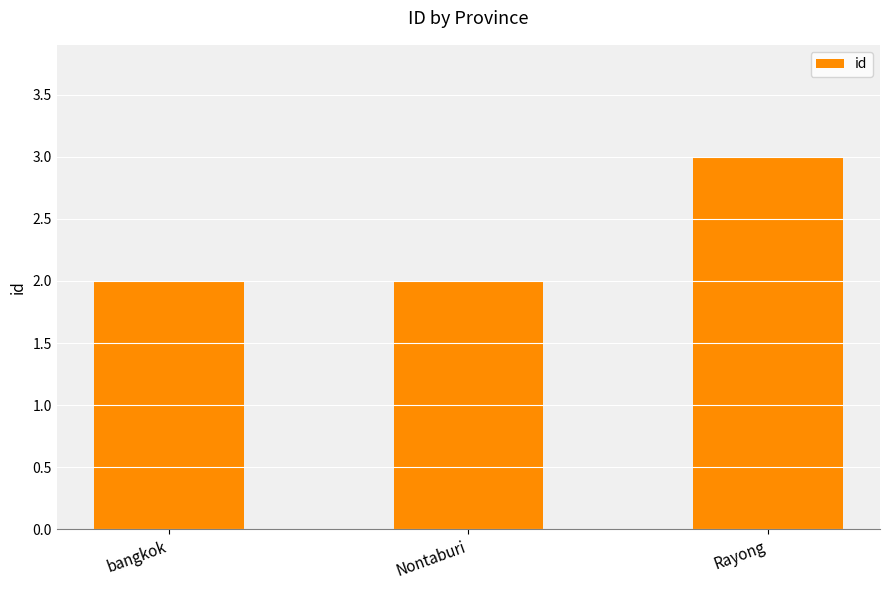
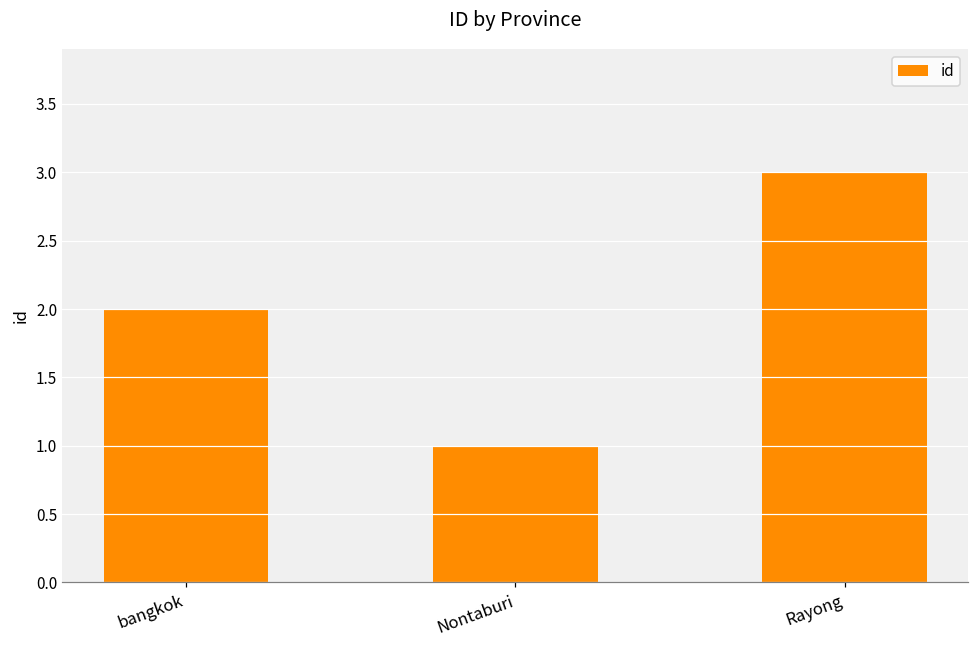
  {
    "bangkok": 2,
-   "Nontaburi": 2,
+   "Nontaburi": 1,
    "Rayong": 3
  }
